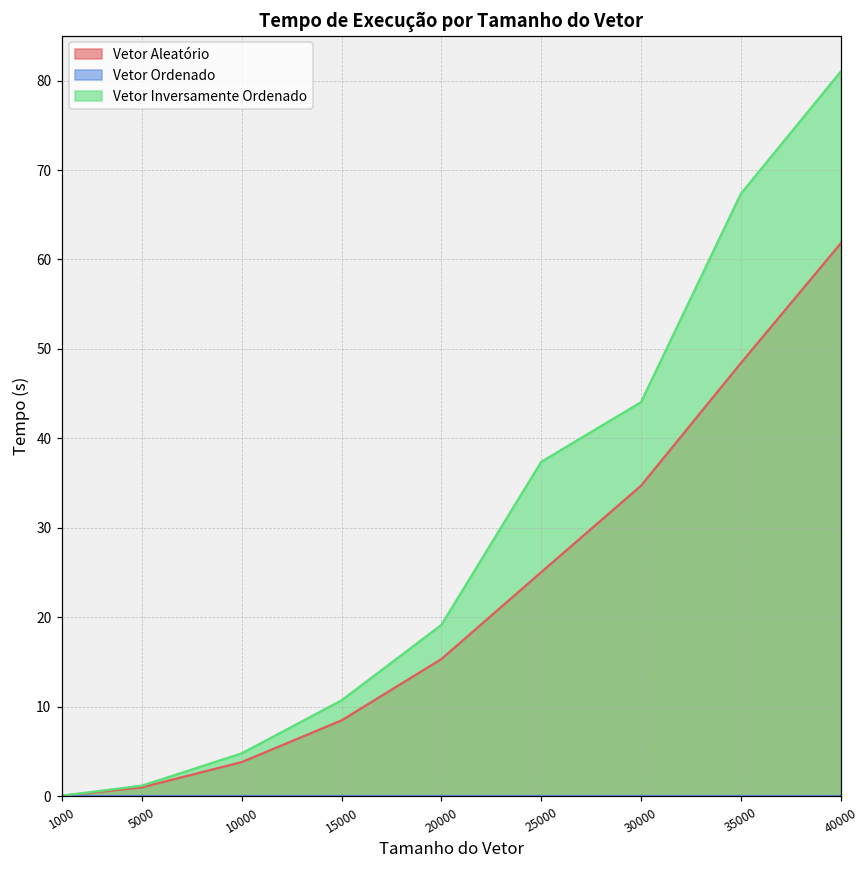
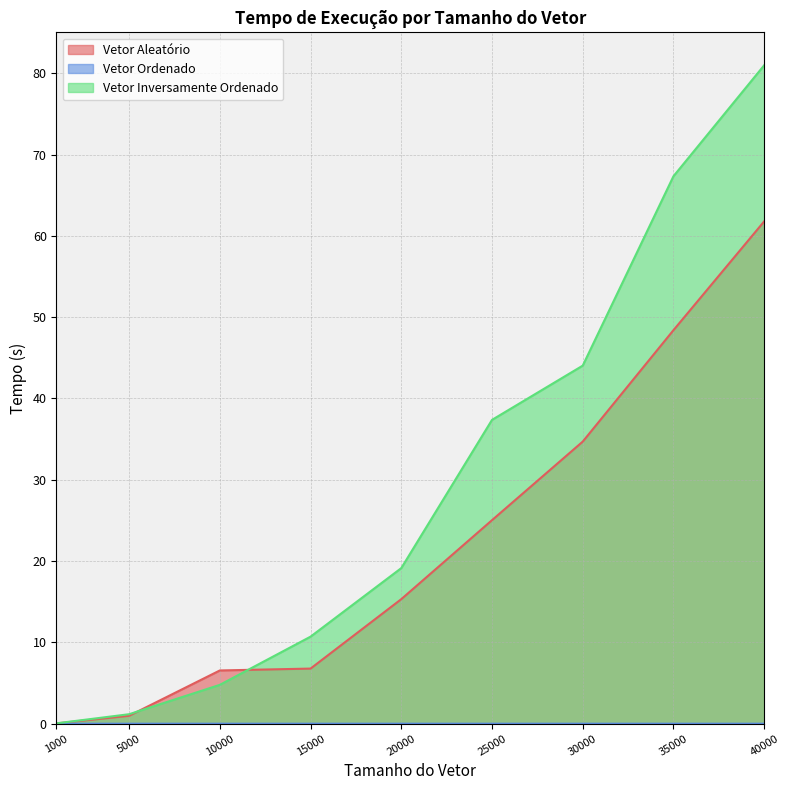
  {
    "Vetor Aleatório": {
-     "10000": 4,
-     "15000": 8,
+     "10000": 7,
+     "15000": 7,
      "20000": 15,
      "25000": 25,
      "30000": 35,
      "35000": 48,
      "40000": 62
    },
    "Vetor Ordenado": {
      "5000": 0,
      "10000": 0,
      "15000": 0,
      "20000": 0,
      "25000": 0,
      "30000": 0,
      "35000": 0,
      "40000": 0
    },
    "Vetor Inversamente Ordenado": {
      "10000": 5,
      "15000": 11,
      "20000": 19,
      "25000": 37,
      "30000": 44,
      "35000": 67,
      "40000": 81
    }
  }
